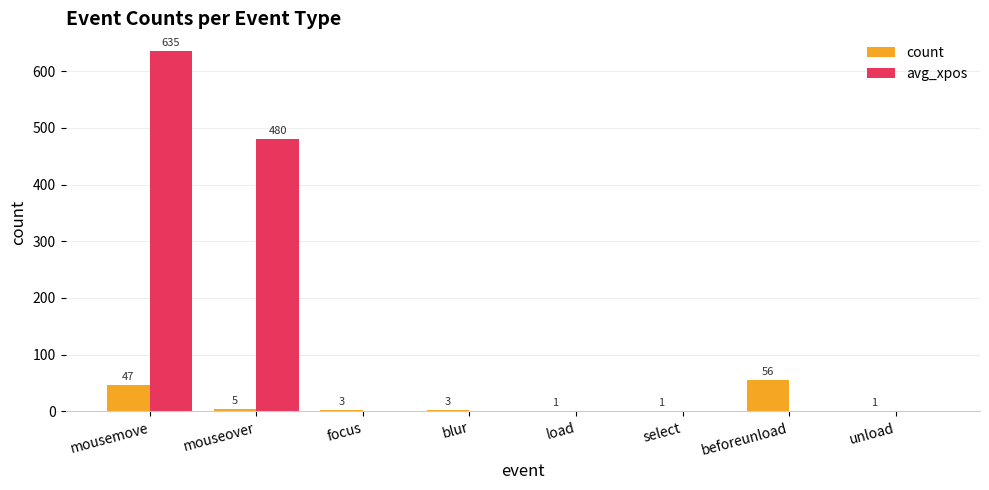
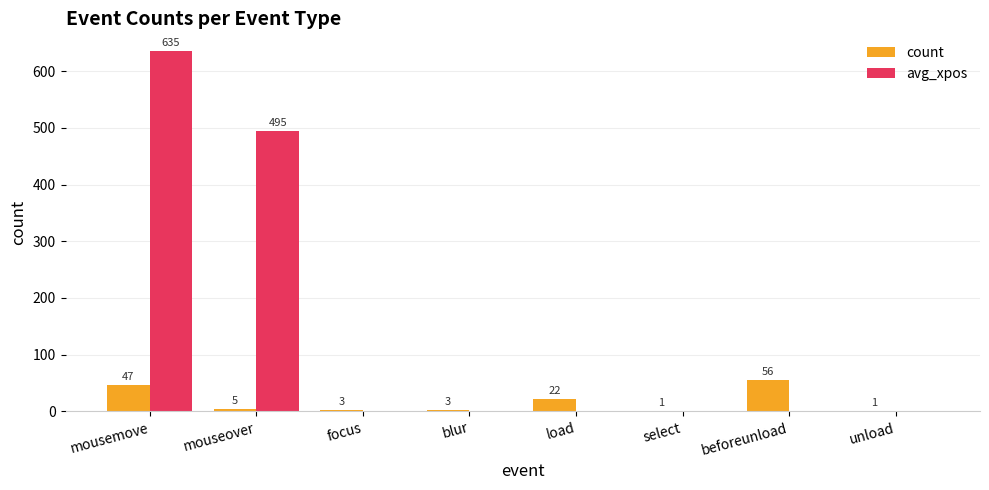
  {
    "count": {
      "mousemove": 47,
      "mouseover": 5,
      "focus": 3,
      "blur": 3,
-     "load": 1,
+     "load": 22,
      "select": 1,
      "beforeunload": 56,
      "unload": 1
    },
    "avg_xpos": {
      "mousemove": 635,
-     "mouseover": 480
+     "mouseover": 495
    }
  }
